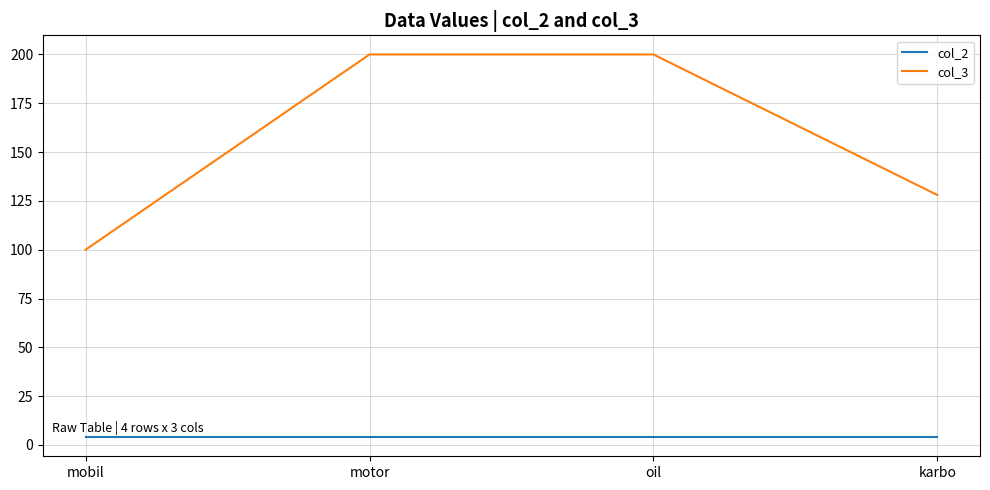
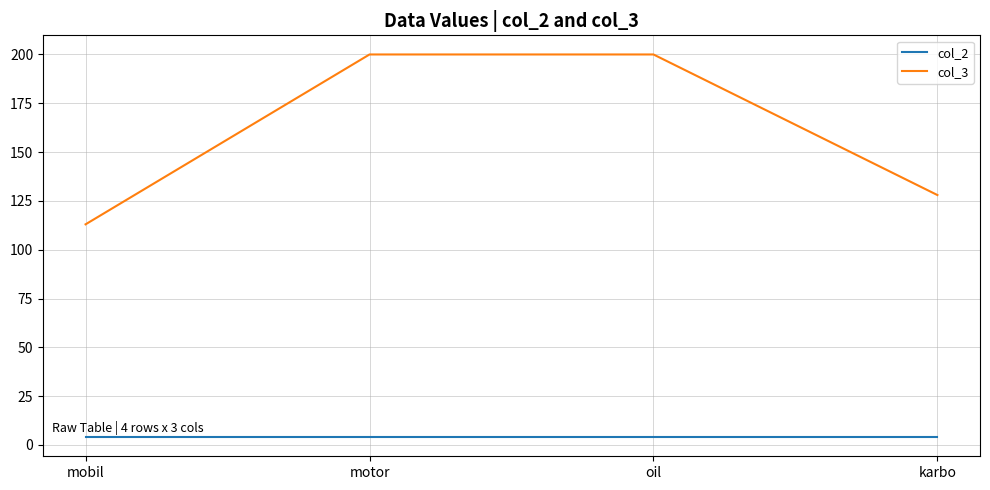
  {
    "col_2": {
      "mobil": 4
    },
    "col_3": {
-     "mobil": 100,
+     "mobil": 113,
      "motor": 200,
      "oil": 200,
      "karbo": 128
    }
  }
